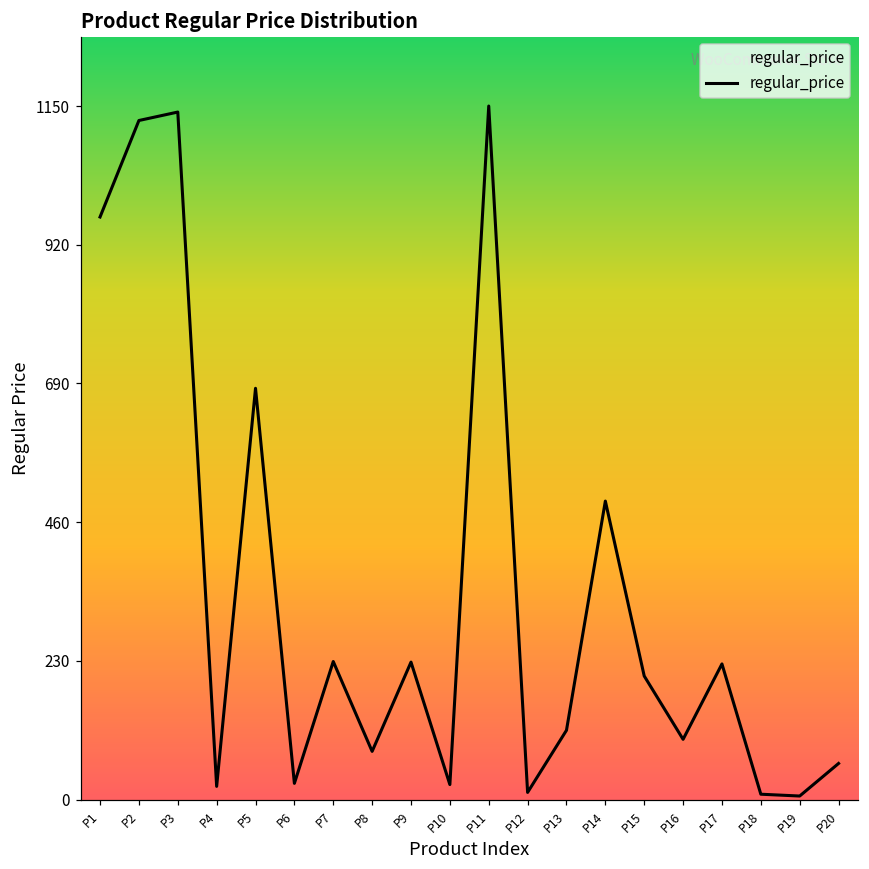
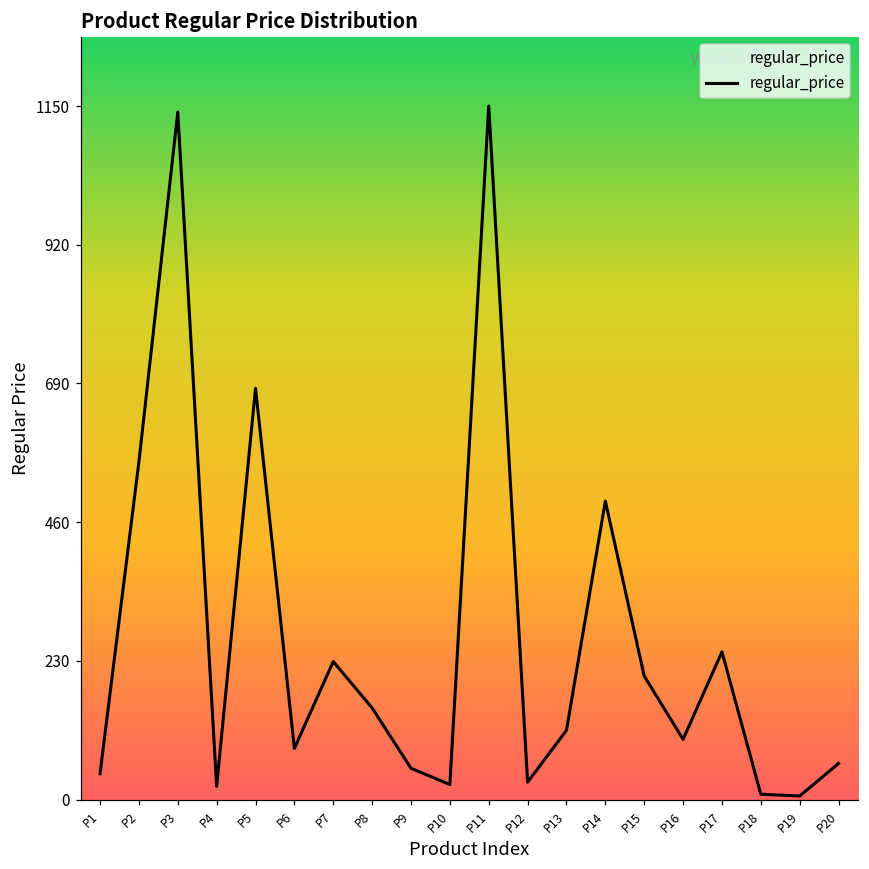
  {
-   "P1": 970,
-   "P2": 1130,
+   "P1": 40,
+   "P2": 560,
    "P3": 1140,
    "P4": 20,
    "P5": 680,
-   "P6": 30,
+   "P6": 90,
    "P7": 230,
-   "P8": 80,
-   "P9": 230,
+   "P8": 150,
+   "P9": 50,
    "P10": 30,
    "P11": 1150,
-   "P12": 10,
+   "P12": 30,
    "P13": 120,
    "P14": 500,
    "P15": 210,
    "P16": 100,
-   "P17": 230,
+   "P17": 250,
    "P18": 10,
    "P19": 10,
    "P20": 60
  }
